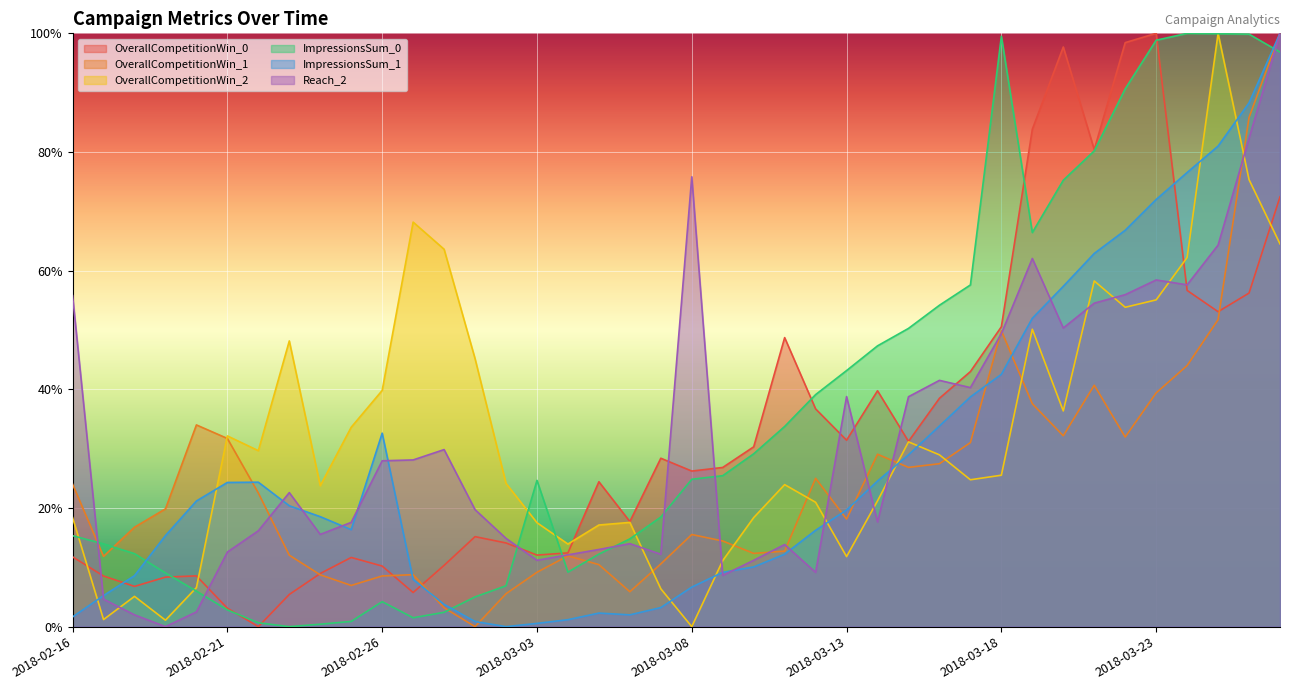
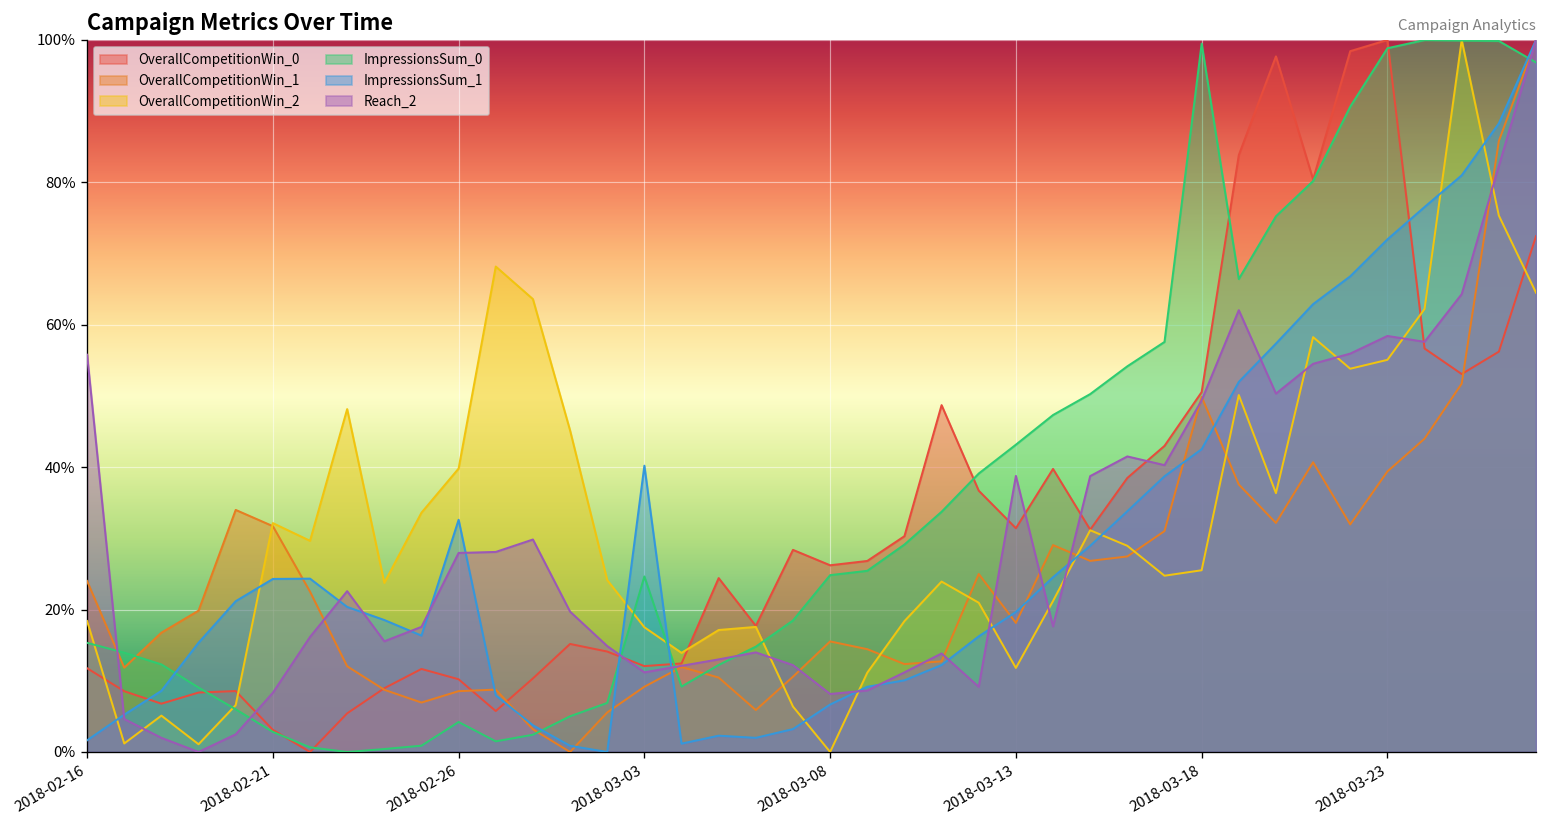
  {
    "ImpressionsSum_0": {
      "2018-02-16": "15%",
      "2018-02-26": "4%",
      "2018-03-03": "25%",
      "2018-03-08": "25%",
      "2018-03-13": "43%",
      "2018-03-18": "99%",
      "2018-03-23": "99%"
    },
    "ImpressionsSum_1": {
      "2018-02-16": "2%",
      "2018-02-21": "24%",
      "2018-02-26": "33%",
-     "2018-03-03": "1%",
+     "2018-03-03": "40%",
      "2018-03-08": "7%",
      "2018-03-13": "20%",
      "2018-03-18": "43%",
      "2018-03-23": "72%"
    },
    "Reach_2": {
      "2018-02-16": "56%",
-     "2018-02-21": "13%",
+     "2018-02-21": "8%",
      "2018-02-26": "28%",
      "2018-03-03": "11%",
-     "2018-03-08": "76%",
+     "2018-03-08": "8%",
      "2018-03-13": "39%",
      "2018-03-18": "49%",
      "2018-03-23": "58%"
    }
  }
